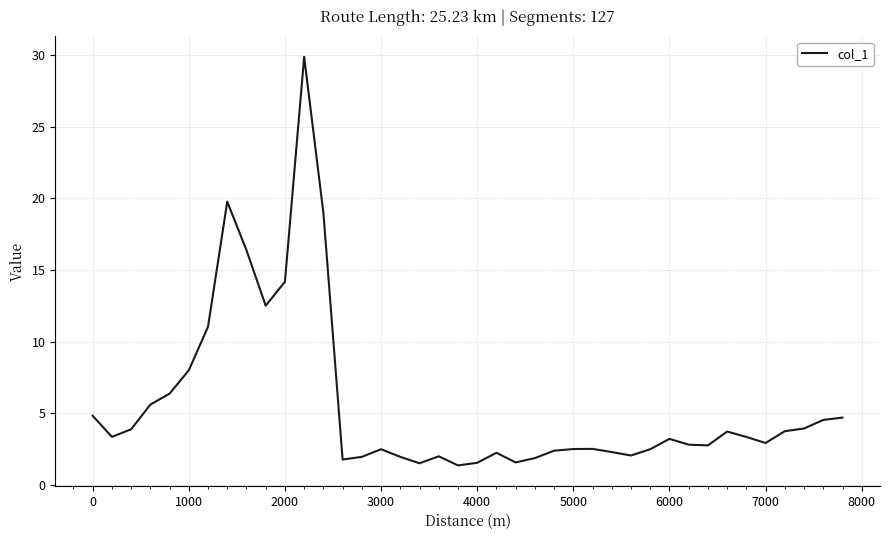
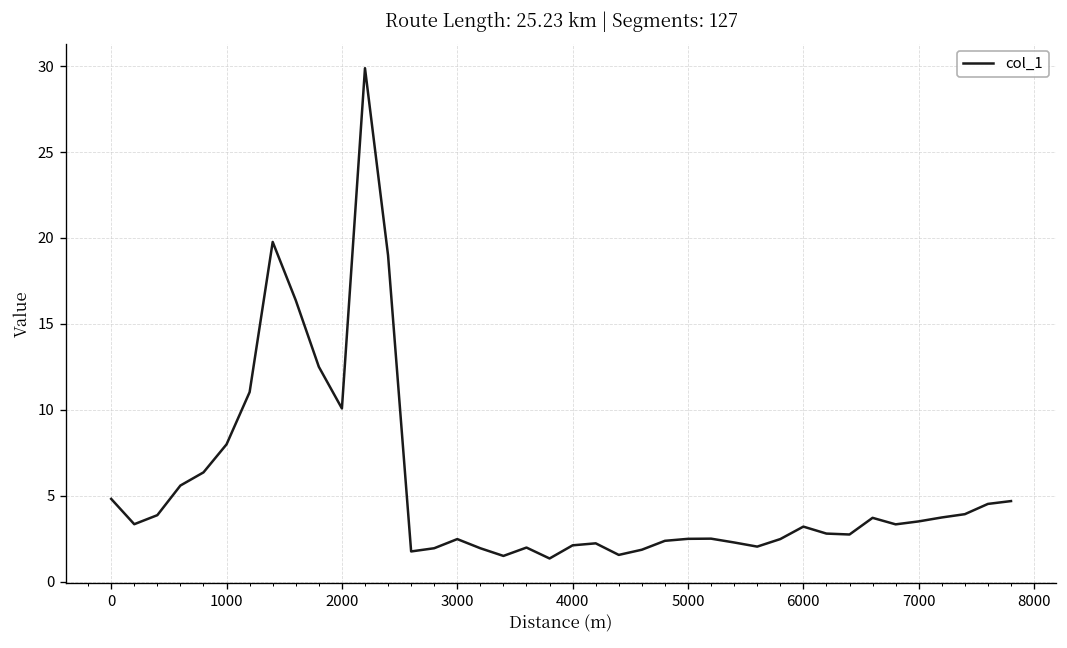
  {
    "0": 4.8,
    "1000": 8.0,
-   "2000": 14.2,
+   "2000": 10.1,
    "3000": 2.5,
-   "4000": 1.5,
+   "4000": 2.1,
    "5000": 2.5,
    "6000": 3.2,
-   "7000": 2.9
+   "7000": 3.5
  }
